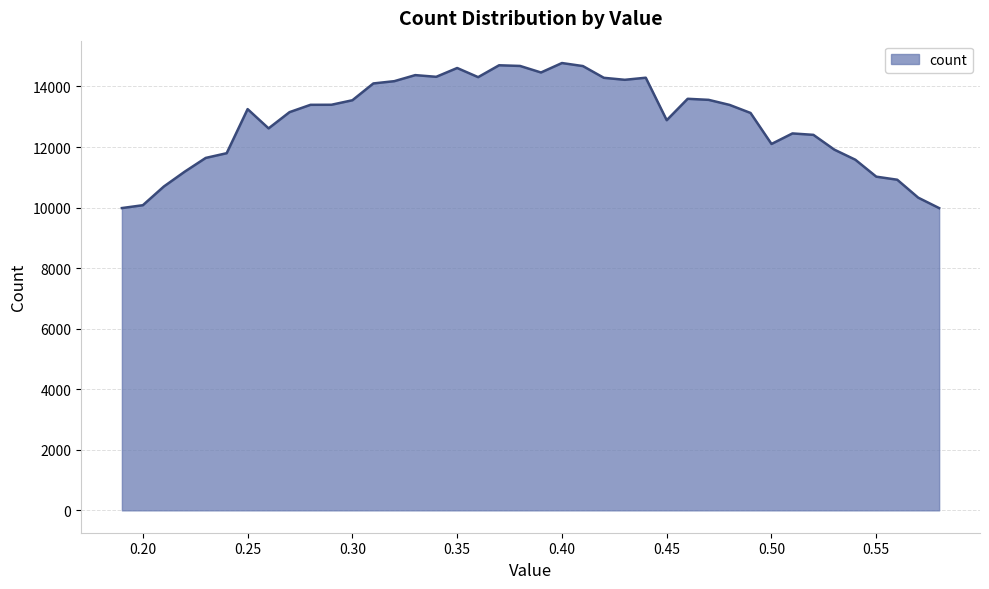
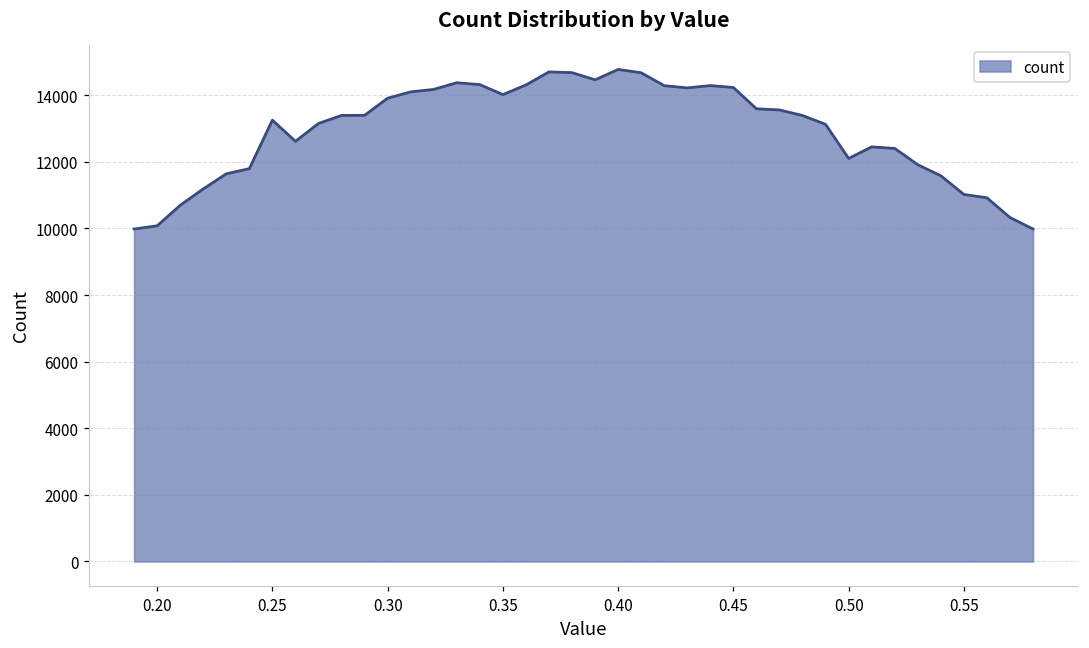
  {
    "0.20": 10100,
    "0.25": 13300,
-   "0.30": 13500,
-   "0.35": 14600,
+   "0.30": 13900,
+   "0.35": 14000,
    "0.40": 14800,
-   "0.45": 12900,
+   "0.45": 14200,
    "0.50": 12100,
    "0.55": 11000
  }
